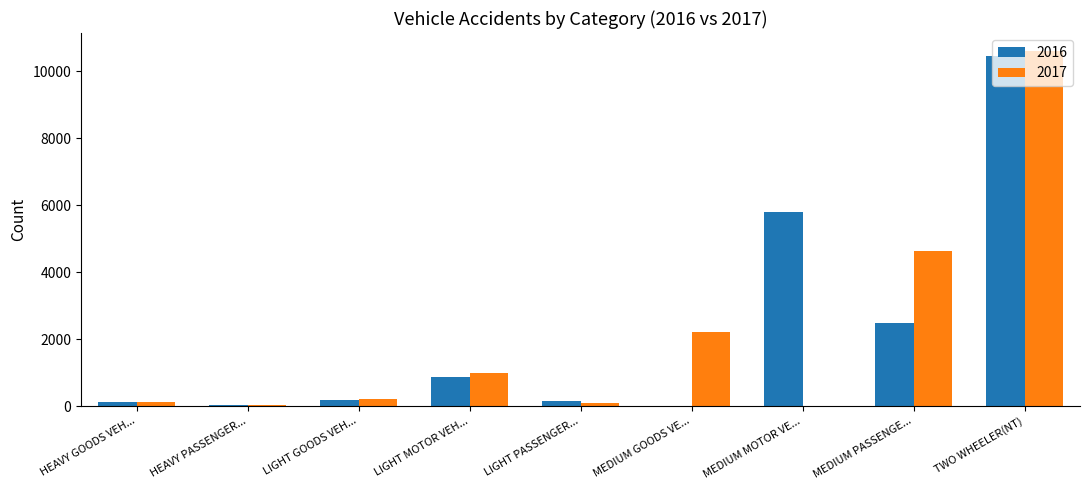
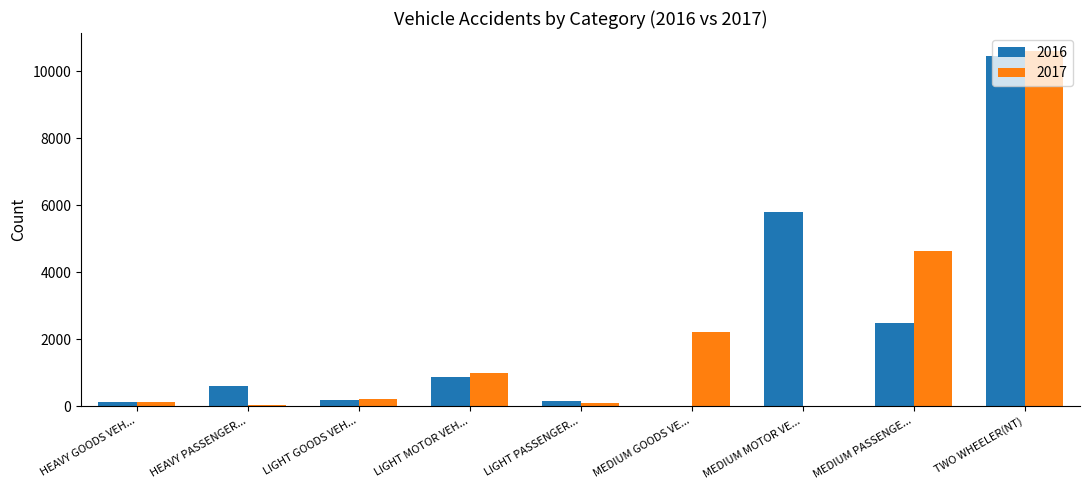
  {
    "2016": {
      "HEAVY GOODS VEH...": 100,
-     "HEAVY PASSENGER...": 0,
+     "HEAVY PASSENGER...": 600,
      "LIGHT GOODS VEH...": 200,
      "LIGHT MOTOR VEH...": 900,
      "LIGHT PASSENGER...": 100,
      "MEDIUM MOTOR VE...": 5800,
      "MEDIUM PASSENGE...": 2500
    },
    "2017": {
      "HEAVY GOODS VEH...": 100,
      "LIGHT GOODS VEH...": 200,
      "LIGHT MOTOR VEH...": 1000,
      "LIGHT PASSENGER...": 100,
      "MEDIUM GOODS VE...": 2200,
      "MEDIUM PASSENGE...": 4600
    }
  }
